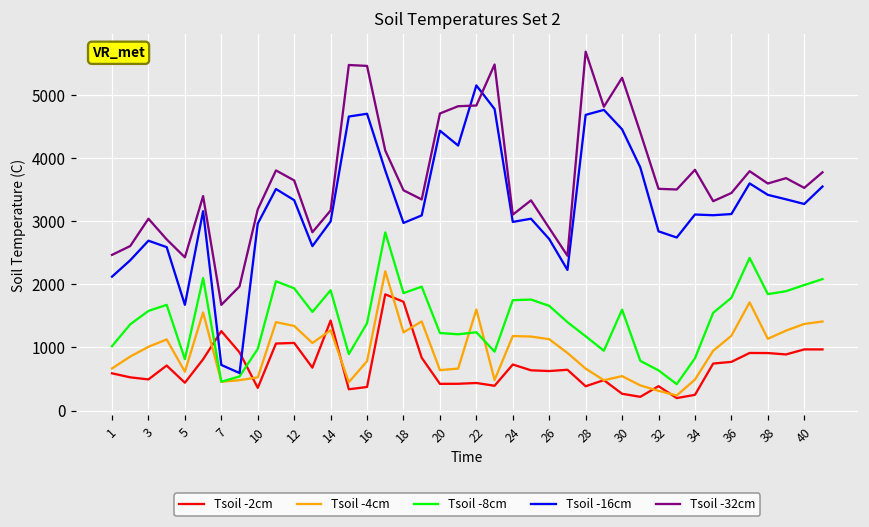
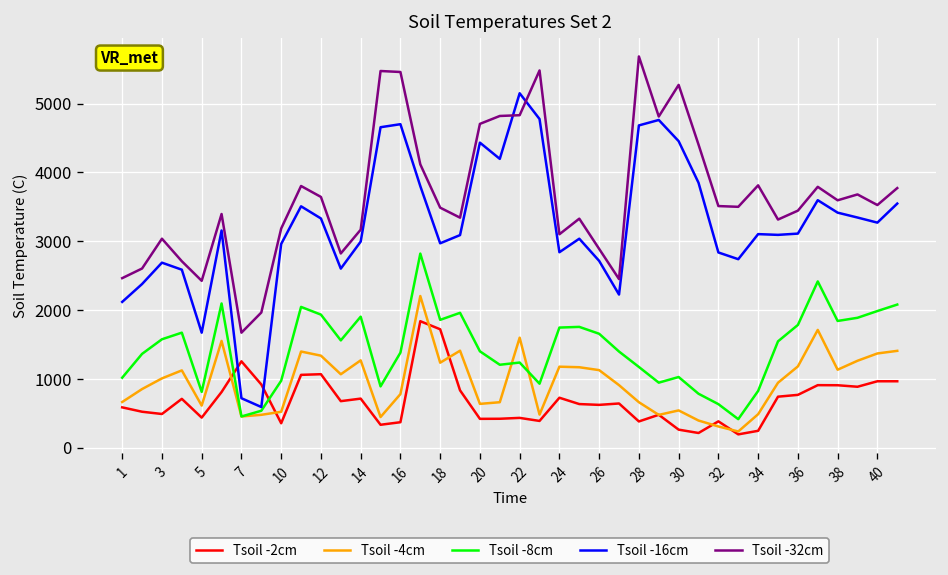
  {
    "Tsoil -2cm": {
      "1": 600,
      "3": 500,
      "5": 400,
      "7": 1300,
      "10": 400,
      "12": 1100,
-     "14": 1400,
+     "14": 700,
      "16": 400,
      "18": 1700,
      "20": 400,
      "22": 400,
      "24": 700,
      "26": 600,
      "28": 400,
      "30": 300,
      "32": 400,
      "34": 200,
      "36": 800,
      "38": 900,
      "40": 1000
    },
    "Tsoil -4cm": {
      "1": 700,
      "3": 1000,
      "5": 600,
      "10": 500,
      "12": 1300,
      "14": 1300,
      "16": 800,
      "18": 1200,
      "20": 600,
      "22": 1600,
      "24": 1200,
      "26": 1100,
      "28": 700,
      "30": 500,
      "32": 300,
      "34": 500,
      "36": 1200,
      "38": 1100,
      "40": 1400
    },
    "Tsoil -8cm": {
      "1": 1000,
      "3": 1600,
      "5": 800,
      "10": 1000,
      "12": 1900,
      "14": 1900,
      "16": 1400,
      "18": 1900,
-     "20": 1200,
+     "20": 1400,
      "22": 1200,
      "24": 1700,
      "26": 1700,
      "28": 1200,
-     "30": 1600,
+     "30": 1000,
      "32": 600,
      "34": 800,
      "36": 1800,
      "38": 1800,
      "40": 2000
    },
    "Tsoil -16cm": {
      "1": 2100,
      "3": 2700,
      "5": 1700,
      "7": 700,
      "10": 3000,
      "12": 3300,
      "14": 3000,
      "16": 4700,
      "18": 3000,
      "20": 4400,
      "22": 5200,
-     "24": 3000,
+     "24": 2800,
      "26": 2700,
      "28": 4700,
      "30": 4500,
      "32": 2800,
      "34": 3100,
      "36": 3100,
      "38": 3400,
      "40": 3300
    },
    "Tsoil -32cm": {
      "1": 2500,
      "3": 3000,
      "5": 2400,
      "7": 1700,
      "10": 3200,
      "12": 3600,
      "14": 3200,
      "16": 5500,
      "18": 3500,
      "20": 4700,
      "22": 4800,
      "24": 3100,
      "26": 2900,
      "28": 5700,
      "30": 5300,
      "32": 3500,
      "34": 3800,
      "36": 3400,
      "38": 3600,
      "40": 3500
    }
  }
